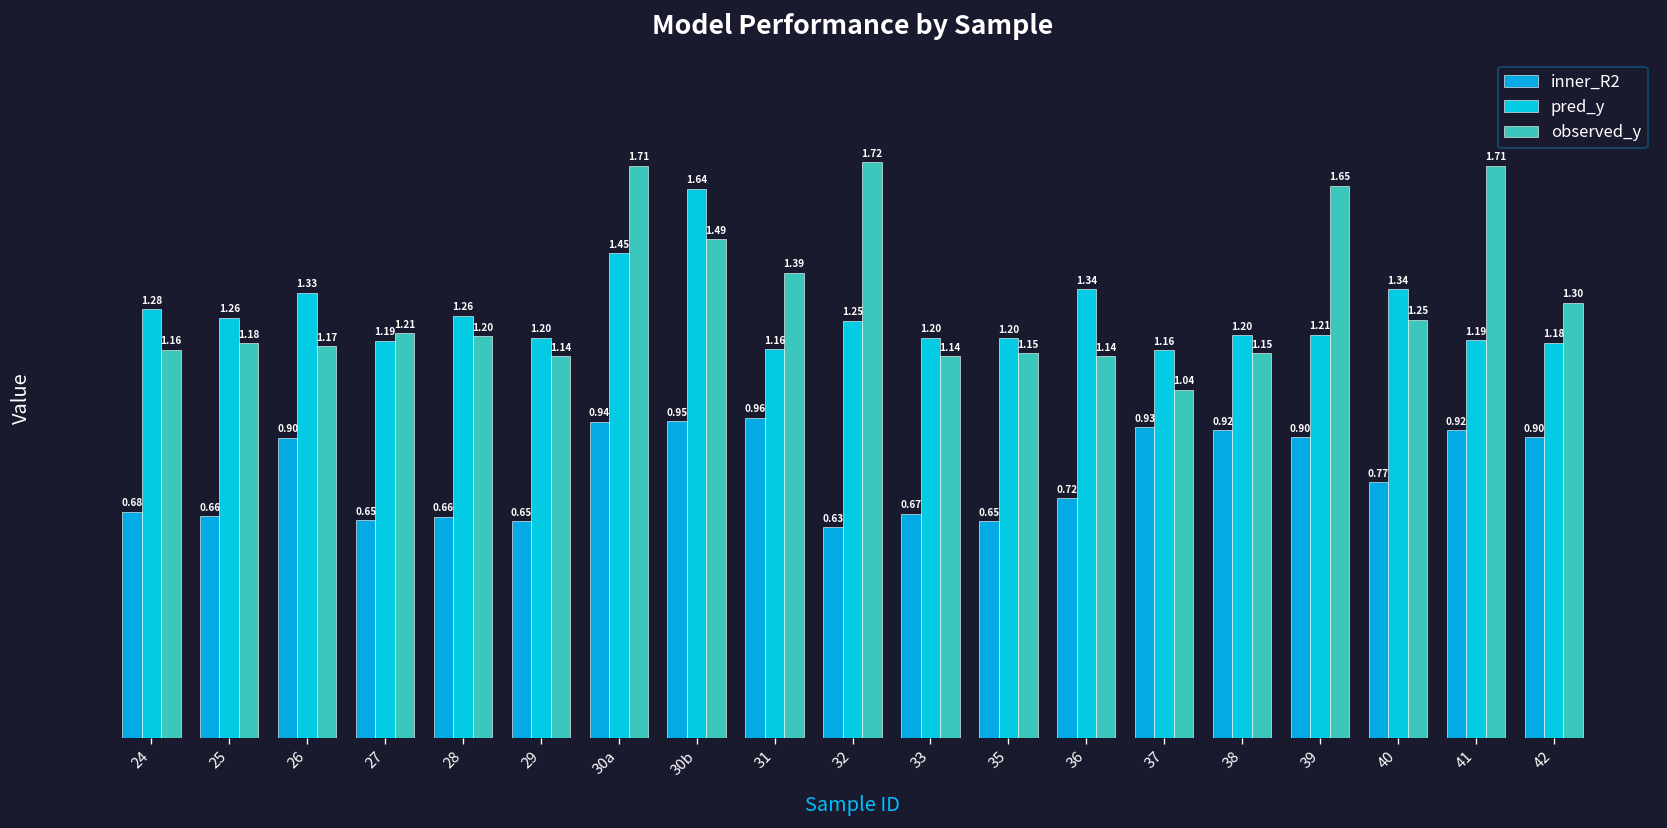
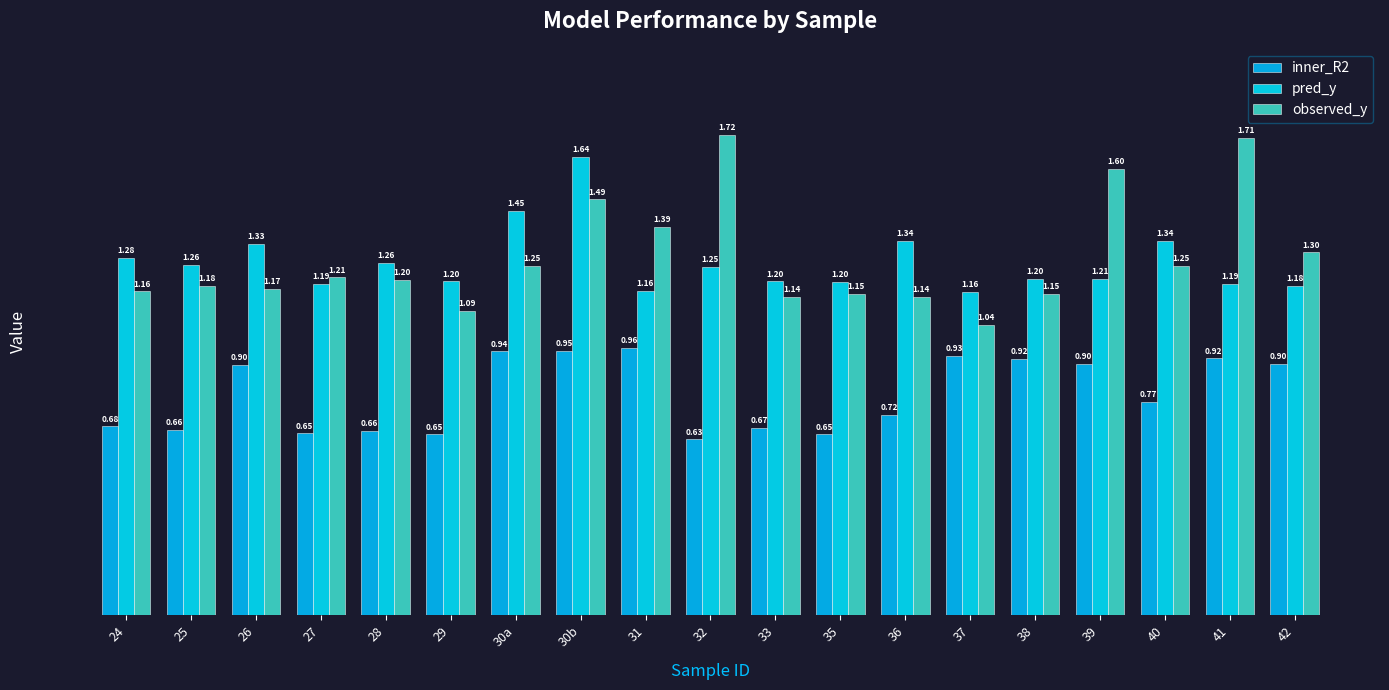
  {
    "observed_y": {
      "24": 1.16,
      "25": 1.18,
      "26": 1.17,
      "27": 1.21,
      "28": 1.20,
-     "29": 1.14,
-     "30a": 1.71,
+     "29": 1.09,
+     "30a": 1.25,
      "30b": 1.49,
      "31": 1.39,
      "32": 1.72,
      "33": 1.14,
      "35": 1.15,
      "36": 1.14,
      "37": 1.04,
      "38": 1.15,
-     "39": 1.65,
+     "39": 1.60,
      "40": 1.25,
      "41": 1.71,
      "42": 1.30
    }
  }
